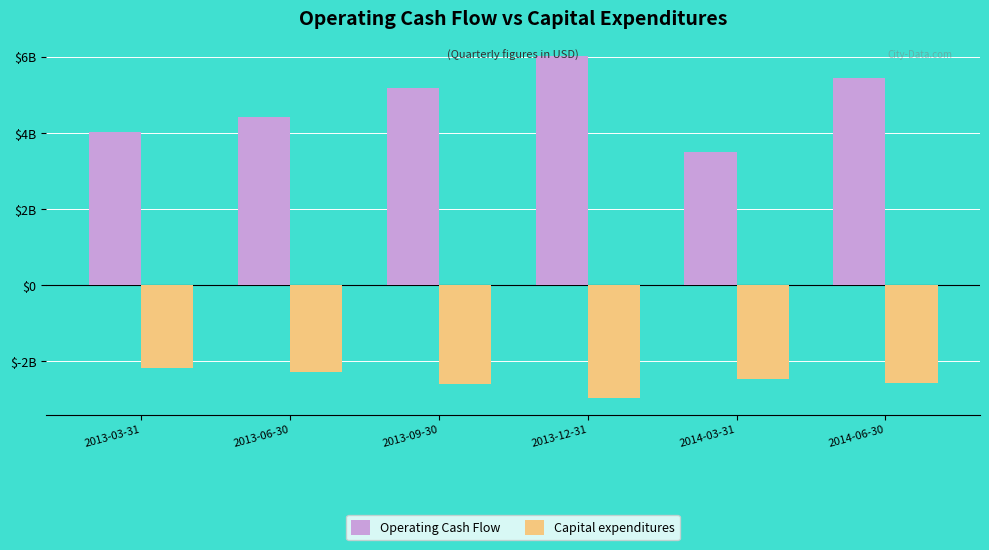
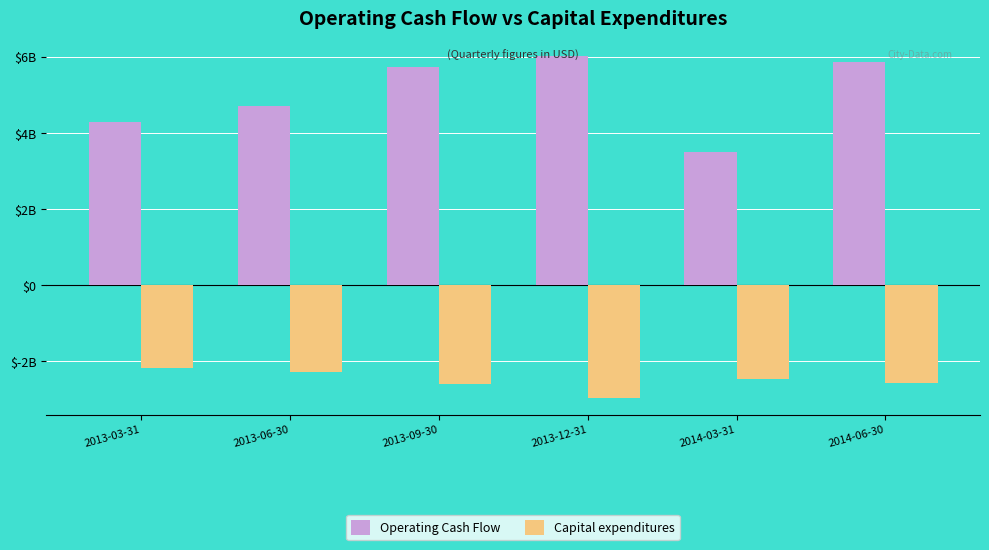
  {
    "Operating Cash Flow": {
-     "2013-03-31": "$4000000000",
-     "2013-06-30": "$4400000000",
-     "2013-09-30": "$5200000000",
+     "2013-03-31": "$4300000000",
+     "2013-06-30": "$4700000000",
+     "2013-09-30": "$5700000000",
      "2013-12-31": "$6000000000",
      "2014-03-31": "$3500000000",
-     "2014-06-30": "$5500000000"
+     "2014-06-30": "$5900000000"
    },
    "Capital expenditures": {
      "2013-03-31": "$-2200000000",
      "2013-06-30": "$-2300000000",
      "2013-09-30": "$-2600000000",
      "2013-12-31": "$-2900000000",
      "2014-03-31": "$-2400000000",
      "2014-06-30": "$-2600000000"
    }
  }
